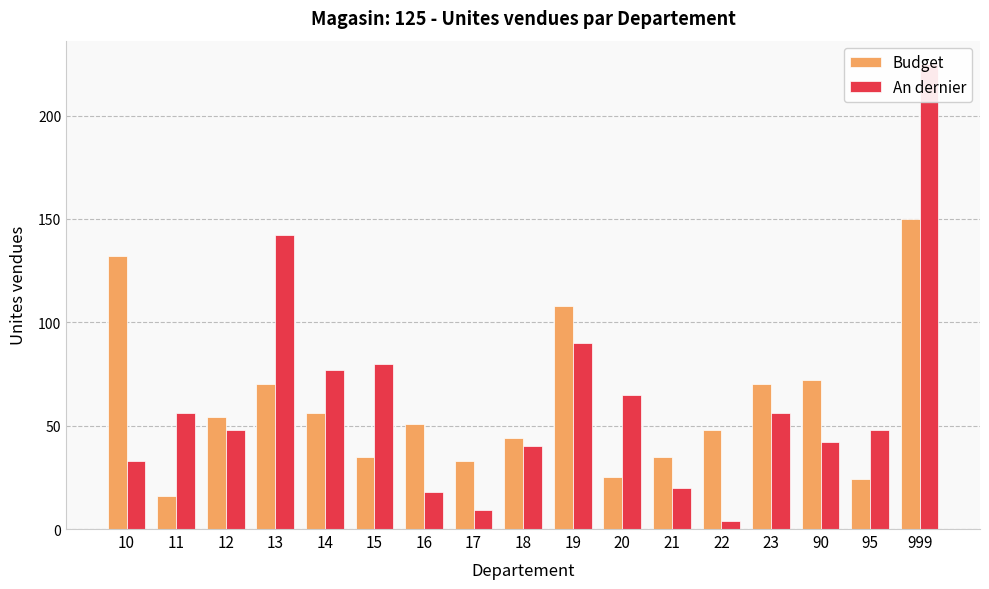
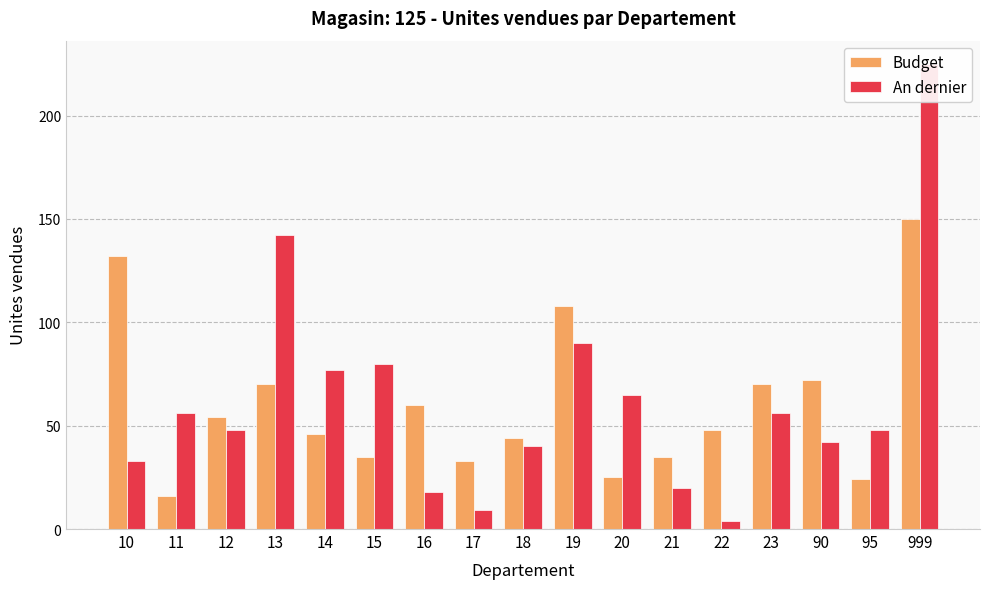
  {
    "Budget": {
      "10": 132,
      "11": 16,
      "12": 54,
      "13": 70,
-     "14": 56,
+     "14": 46,
      "15": 35,
-     "16": 51,
+     "16": 60,
      "17": 33,
      "18": 44,
      "19": 108,
      "20": 25,
      "21": 35,
      "22": 48,
      "23": 70,
      "90": 72,
      "95": 24,
      "999": 150
    },
    "An dernier": {
      "10": 33,
      "11": 56,
      "12": 48,
      "13": 142,
      "14": 77,
      "15": 80,
      "16": 18,
      "17": 9,
      "18": 40,
      "19": 90,
      "20": 65,
      "21": 20,
      "22": 4,
      "23": 56,
      "90": 42,
      "95": 48
    }
  }
